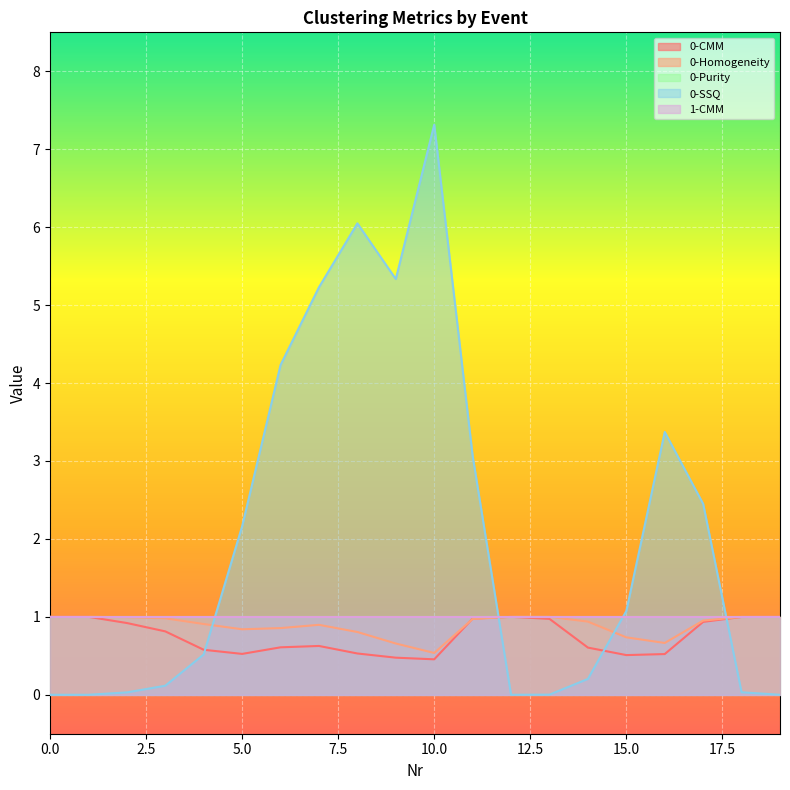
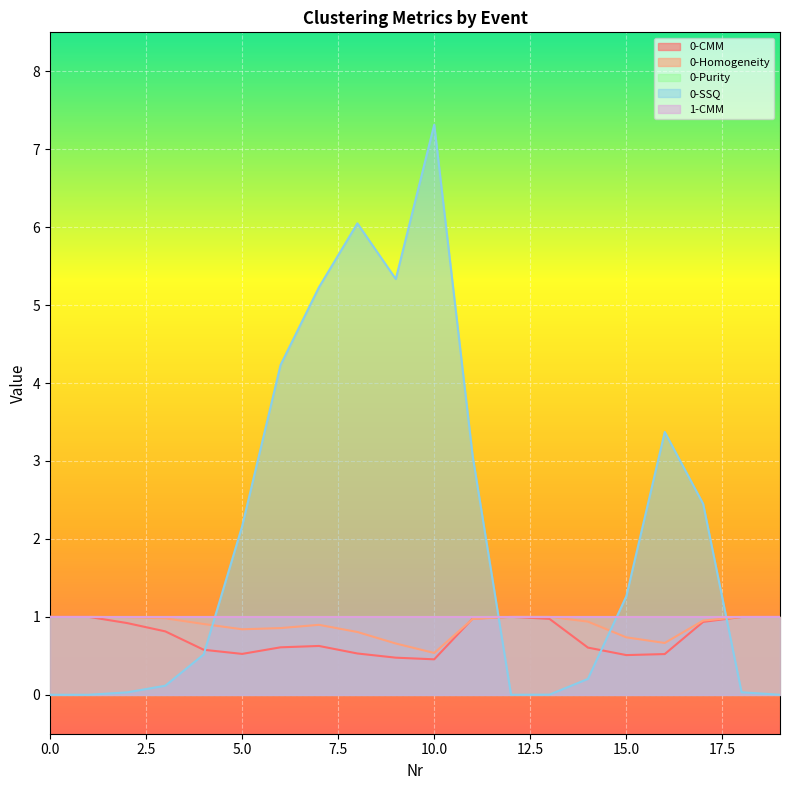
  {
    "1-CMM": {
      "5.0": 1.0,
      "10.0": 1.0,
      "15.0": 1.0
    },
    "0-SSQ": {
      "0.0": 0.0,
      "5.0": 2.2,
      "10.0": 7.3,
-     "15.0": 1.1
+     "15.0": 1.3
    }
  }
